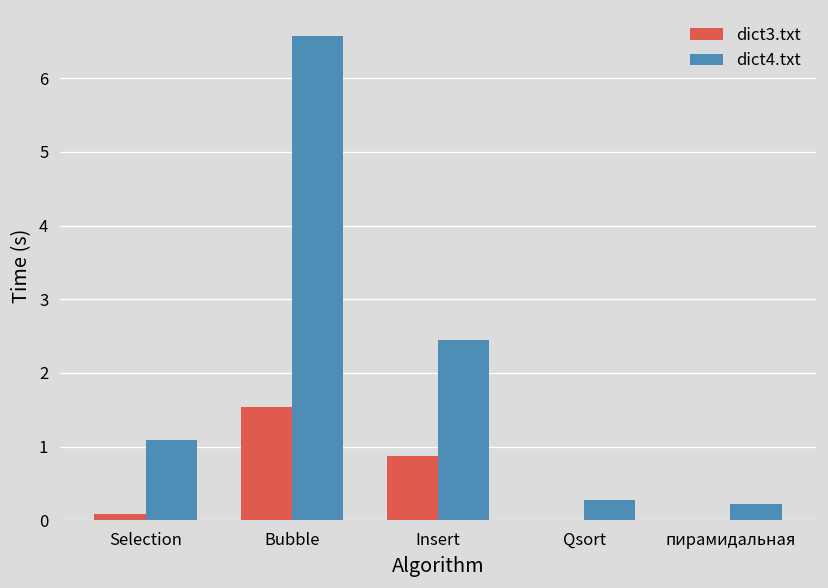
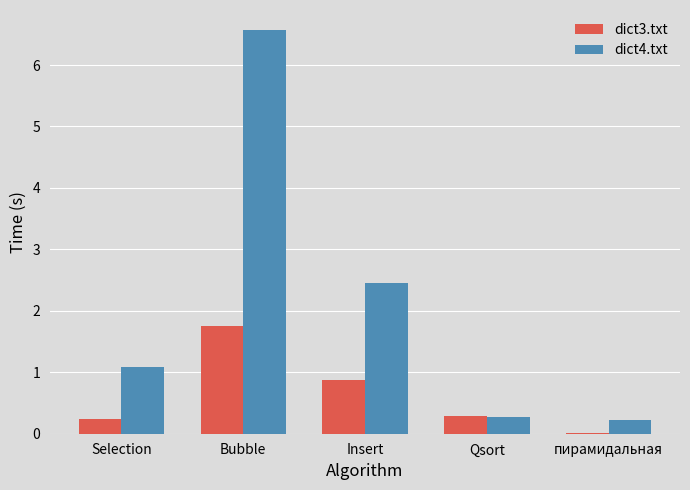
  {
    "dict3.txt": {
-     "Selection": 0.1,
-     "Bubble": 1.5,
+     "Selection": 0.2,
+     "Bubble": 1.8,
      "Insert": 0.9,
-     "Qsort": 0.0
+     "Qsort": 0.3
    },
    "dict4.txt": {
      "Selection": 1.1,
      "Bubble": 6.6,
      "Insert": 2.5,
      "Qsort": 0.3,
      "пирамидальная": 0.2
    }
  }
